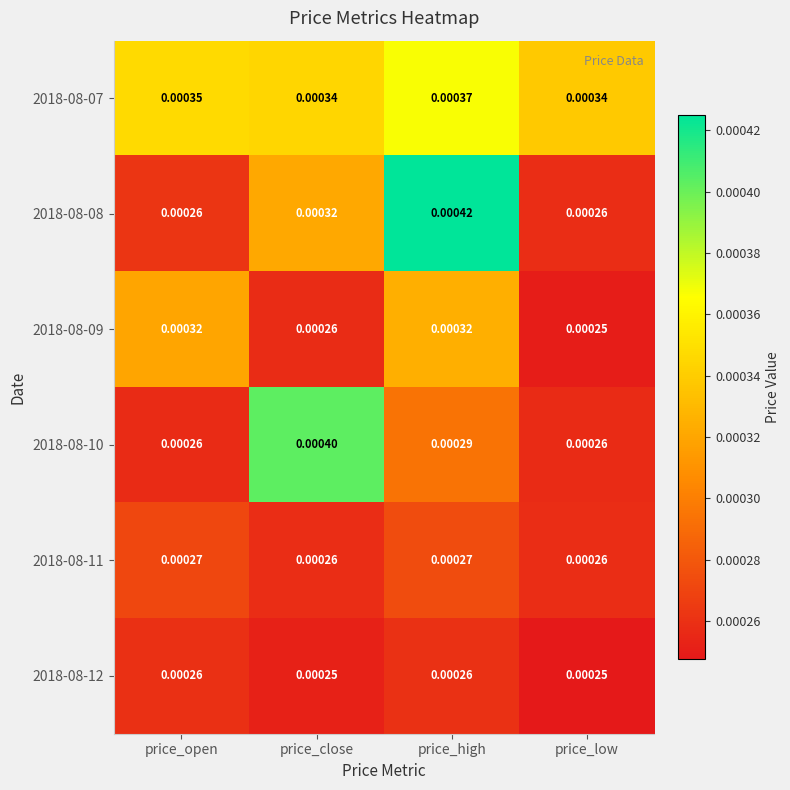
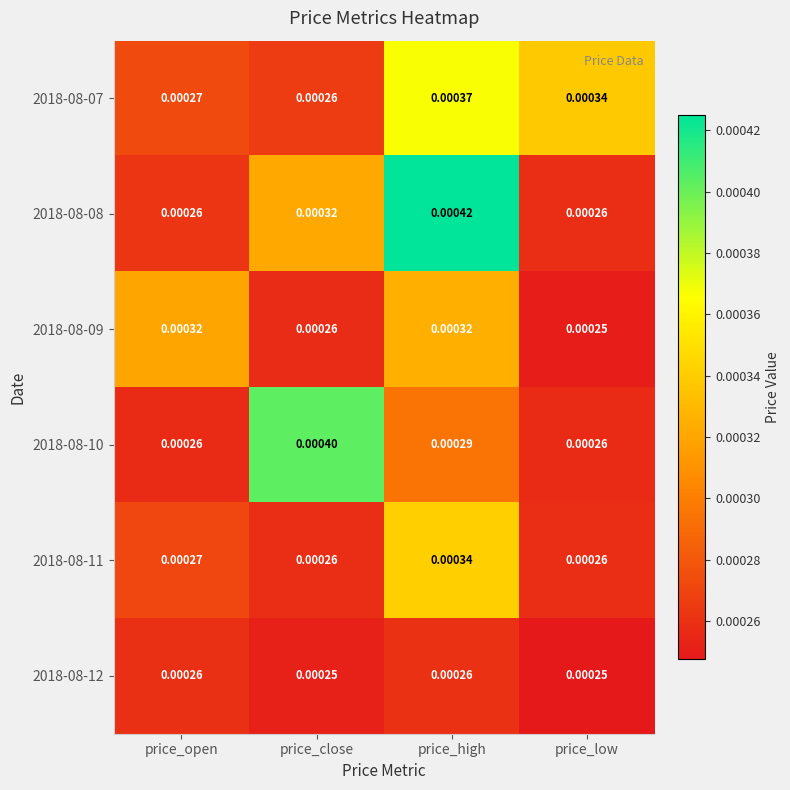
  {
    "2018-08-07": {
-     "price_open": 0.00035,
-     "price_close": 0.00034,
+     "price_open": 0.00027,
+     "price_close": 0.00026,
      "price_high": 0.00037
    },
    "2018-08-08": {
      "price_open": 0.00026,
      "price_close": 0.00032,
      "price_high": 0.00042,
      "price_low": 0.00026
    },
    "2018-08-09": {
      "price_open": 0.00032,
      "price_close": 0.00026,
      "price_high": 0.00032,
      "price_low": 0.00025
    },
    "2018-08-10": {
      "price_open": 0.00026,
      "price_close": 0.00040,
      "price_high": 0.00029,
      "price_low": 0.00026
    },
    "2018-08-11": {
      "price_open": 0.00027,
      "price_close": 0.00026,
-     "price_high": 0.00027,
+     "price_high": 0.00034,
      "price_low": 0.00026
    },
    "2018-08-12": {
      "price_open": 0.00026,
      "price_close": 0.00025,
      "price_high": 0.00026,
      "price_low": 0.00025
    }
  }
